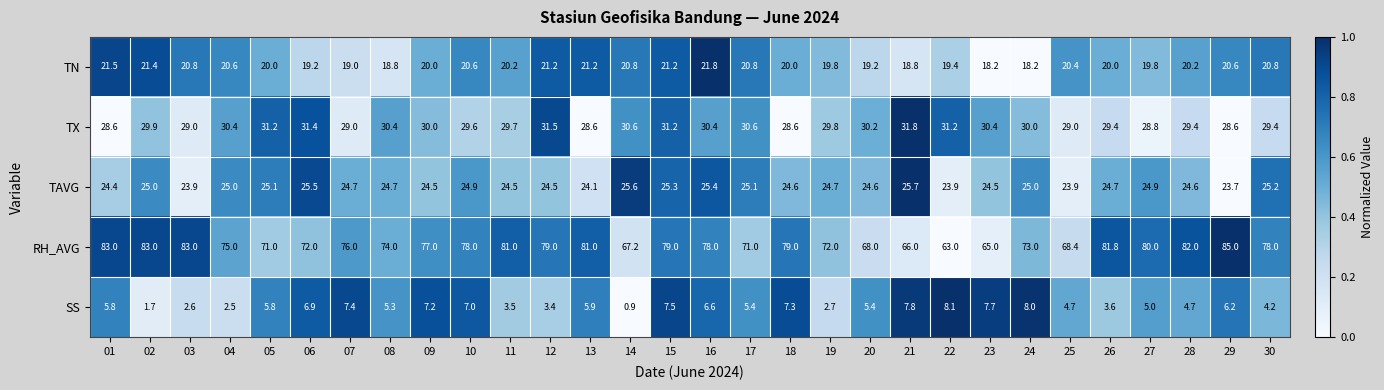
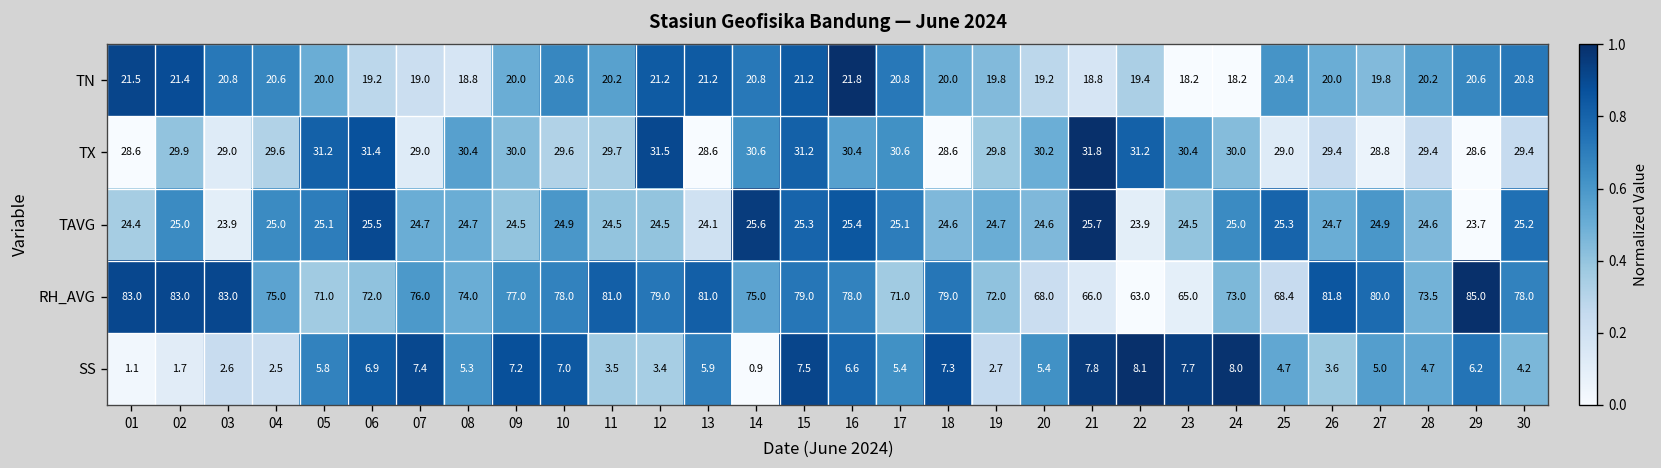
  {
    "TN": {
      "01": 21.5,
      "02": 21.4,
      "03": 20.8,
      "04": 20.6,
      "05": 20.0,
      "06": 19.2,
      "07": 19.0,
      "08": 18.8,
      "09": 20.0,
      "10": 20.6,
      "11": 20.2,
      "12": 21.2,
      "13": 21.2,
      "14": 20.8,
      "15": 21.2,
      "16": 21.8,
      "17": 20.8,
      "18": 20.0,
      "19": 19.8,
      "20": 19.2,
      "21": 18.8,
      "22": 19.4,
      "23": 18.2,
      "24": 18.2,
      "25": 20.4,
      "26": 20.0,
      "27": 19.8,
      "28": 20.2,
      "29": 20.6,
      "30": 20.8
    },
    "TX": {
      "01": 28.6,
      "02": 29.9,
      "03": 29.0,
-     "04": 30.4,
+     "04": 29.6,
      "05": 31.2,
      "06": 31.4,
      "07": 29.0,
      "08": 30.4,
      "09": 30.0,
      "10": 29.6,
      "11": 29.7,
      "12": 31.5,
      "13": 28.6,
      "14": 30.6,
      "15": 31.2,
      "16": 30.4,
      "17": 30.6,
      "18": 28.6,
      "19": 29.8,
      "20": 30.2,
      "21": 31.8,
      "22": 31.2,
      "23": 30.4,
      "24": 30.0,
      "25": 29.0,
      "26": 29.4,
      "27": 28.8,
      "28": 29.4,
      "29": 28.6,
      "30": 29.4
    },
    "TAVG": {
      "01": 24.4,
      "02": 25.0,
      "03": 23.9,
      "04": 25.0,
      "05": 25.1,
      "06": 25.5,
      "07": 24.7,
      "08": 24.7,
      "09": 24.5,
      "10": 24.9,
      "11": 24.5,
      "12": 24.5,
      "13": 24.1,
      "14": 25.6,
      "15": 25.3,
      "16": 25.4,
      "17": 25.1,
      "18": 24.6,
      "19": 24.7,
      "20": 24.6,
      "21": 25.7,
      "22": 23.9,
      "23": 24.5,
      "24": 25.0,
-     "25": 23.9,
+     "25": 25.3,
      "26": 24.7,
      "27": 24.9,
      "28": 24.6,
      "29": 23.7,
      "30": 25.2
    },
    "RH_AVG": {
      "01": 83.0,
      "02": 83.0,
      "03": 83.0,
      "04": 75.0,
      "05": 71.0,
      "06": 72.0,
      "07": 76.0,
      "08": 74.0,
      "09": 77.0,
      "10": 78.0,
      "11": 81.0,
      "12": 79.0,
      "13": 81.0,
-     "14": 67.2,
+     "14": 75.0,
      "15": 79.0,
      "16": 78.0,
      "17": 71.0,
      "18": 79.0,
      "19": 72.0,
      "20": 68.0,
      "21": 66.0,
      "22": 63.0,
      "23": 65.0,
      "24": 73.0,
      "25": 68.4,
      "26": 81.8,
      "27": 80.0,
-     "28": 82.0,
+     "28": 73.5,
      "29": 85.0,
      "30": 78.0
    },
    "SS": {
-     "01": 5.8,
+     "01": 1.1,
      "02": 1.7,
      "03": 2.6,
      "04": 2.5,
      "05": 5.8,
      "06": 6.9,
      "07": 7.4,
      "08": 5.3,
      "09": 7.2,
      "10": 7.0,
      "11": 3.5,
      "12": 3.4,
      "13": 5.9,
      "14": 0.9,
      "15": 7.5,
      "16": 6.6,
      "17": 5.4,
      "18": 7.3,
      "19": 2.7,
      "20": 5.4,
      "21": 7.8,
      "22": 8.1,
      "23": 7.7,
      "24": 8.0,
      "25": 4.7,
      "26": 3.6,
      "27": 5.0,
      "28": 4.7,
      "29": 6.2,
      "30": 4.2
    }
  }
